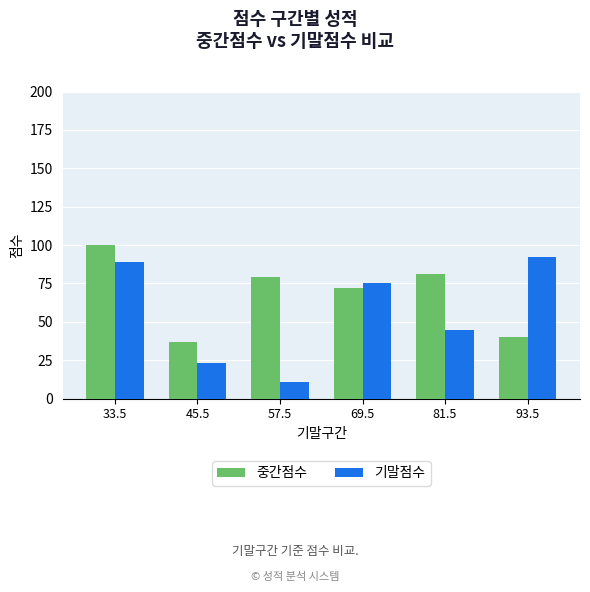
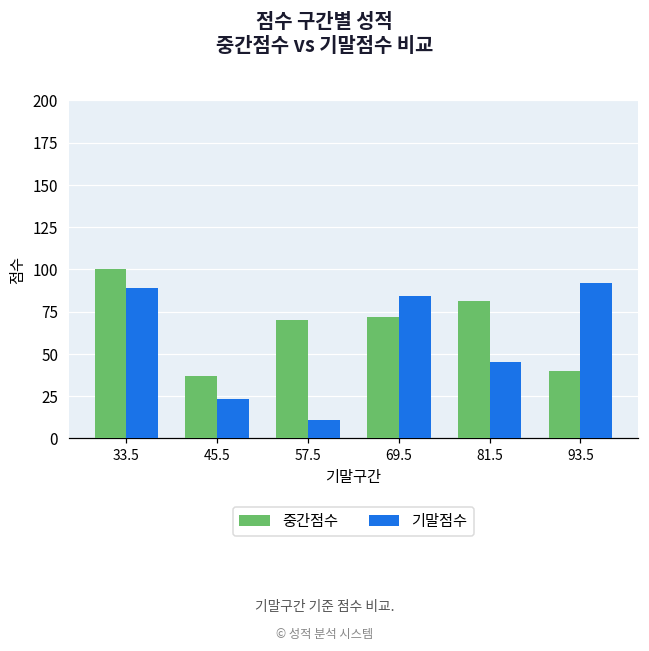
  {
    "중간점수": {
      "33.5": 100,
      "45.5": 37,
-     "57.5": 79,
+     "57.5": 70,
      "69.5": 72,
      "81.5": 81,
      "93.5": 40
    },
    "기말점수": {
      "33.5": 89,
      "45.5": 23,
      "57.5": 11,
-     "69.5": 75,
+     "69.5": 84,
      "81.5": 45,
      "93.5": 92
    }
  }
